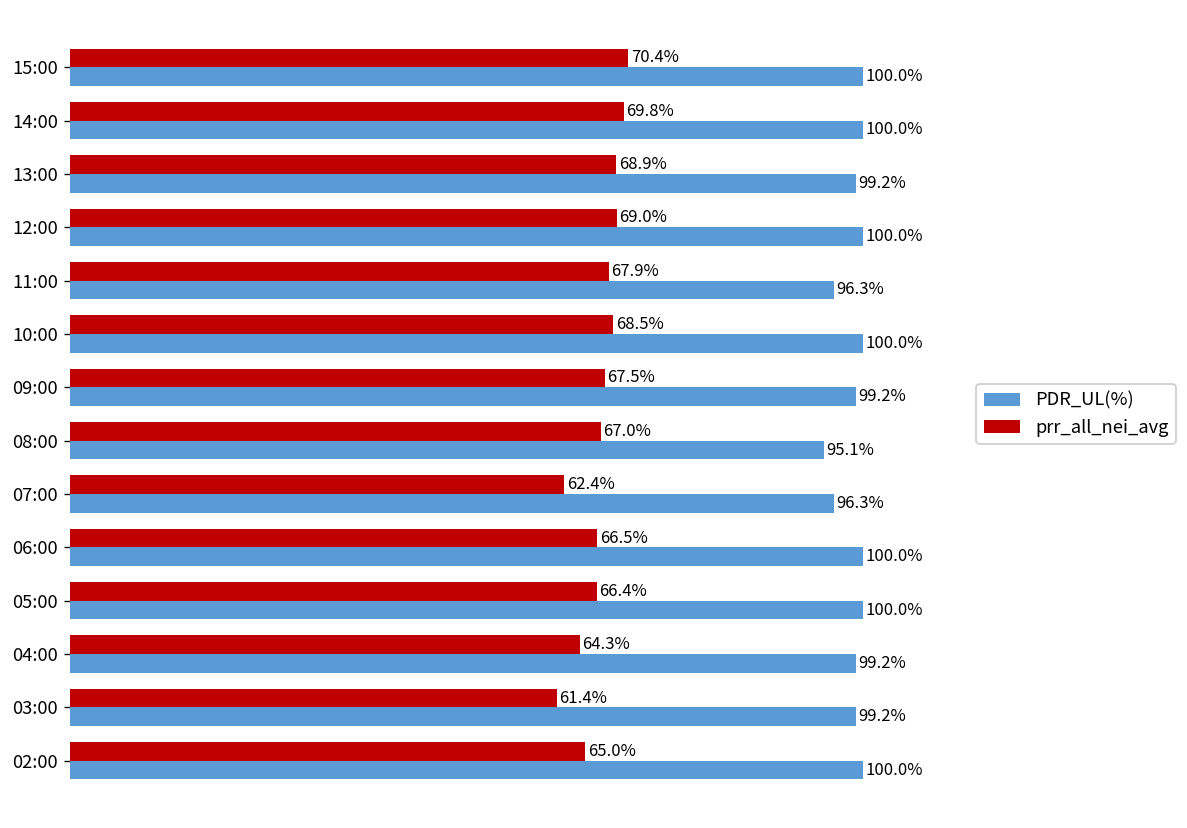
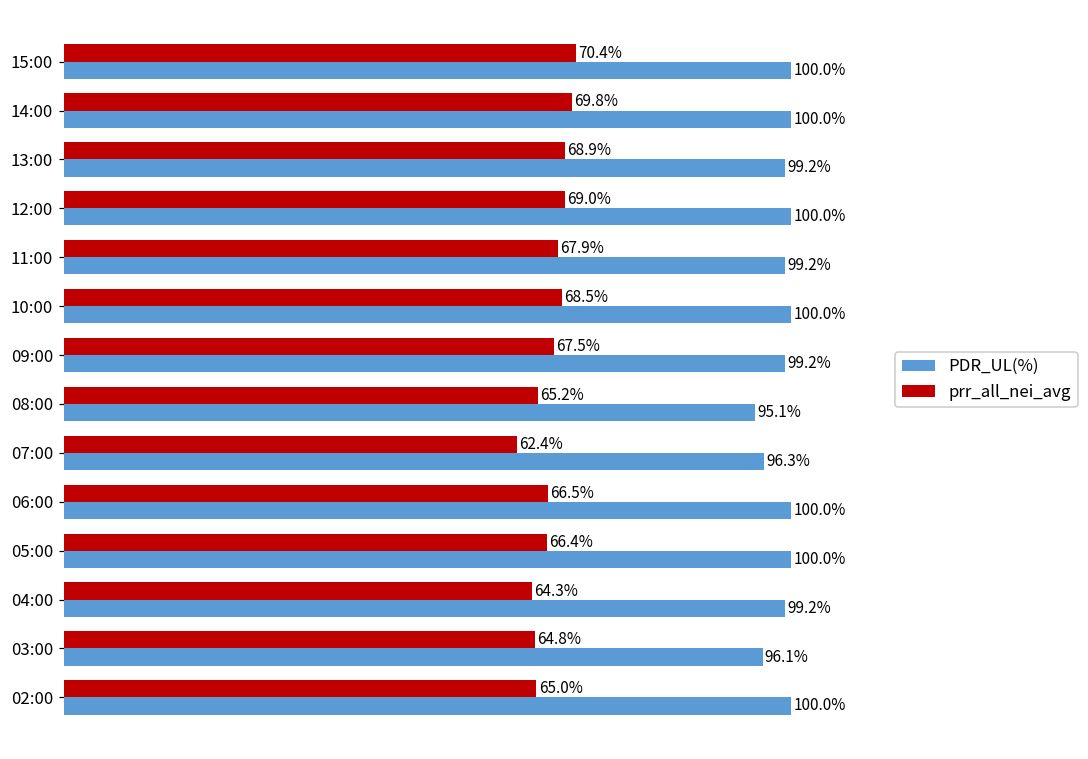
  {
    "PDR_UL(%)": {
      "15:00": "100.0%",
      "14:00": "100.0%",
      "13:00": "99.2%",
      "12:00": "100.0%",
-     "11:00": "96.3%",
+     "11:00": "99.2%",
      "10:00": "100.0%",
      "09:00": "99.2%",
      "08:00": "95.1%",
      "07:00": "96.3%",
      "06:00": "100.0%",
      "05:00": "100.0%",
      "04:00": "99.2%",
-     "03:00": "99.2%",
+     "03:00": "96.1%",
      "02:00": "100.0%"
    },
    "prr_all_nei_avg": {
      "15:00": "70.4%",
      "14:00": "69.8%",
      "13:00": "68.9%",
      "12:00": "69.0%",
      "11:00": "67.9%",
      "10:00": "68.5%",
      "09:00": "67.5%",
-     "08:00": "67.0%",
+     "08:00": "65.2%",
      "07:00": "62.4%",
      "06:00": "66.5%",
      "05:00": "66.4%",
      "04:00": "64.3%",
-     "03:00": "61.4%",
+     "03:00": "64.8%",
      "02:00": "65.0%"
    }
  }
